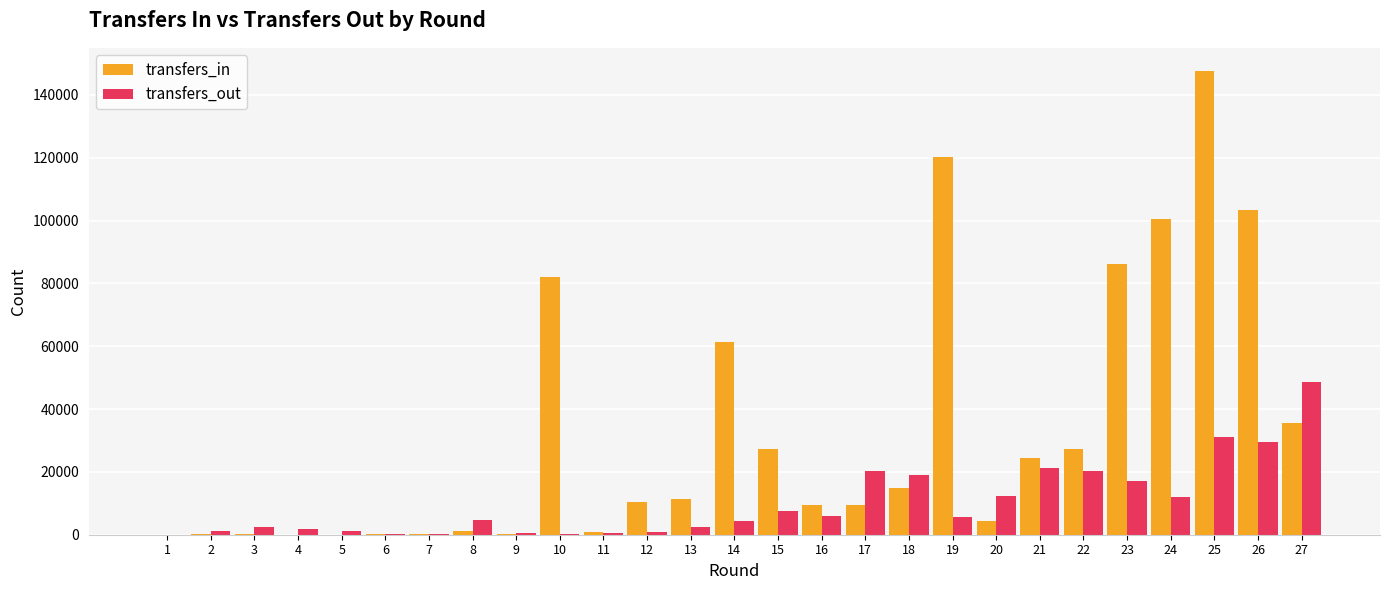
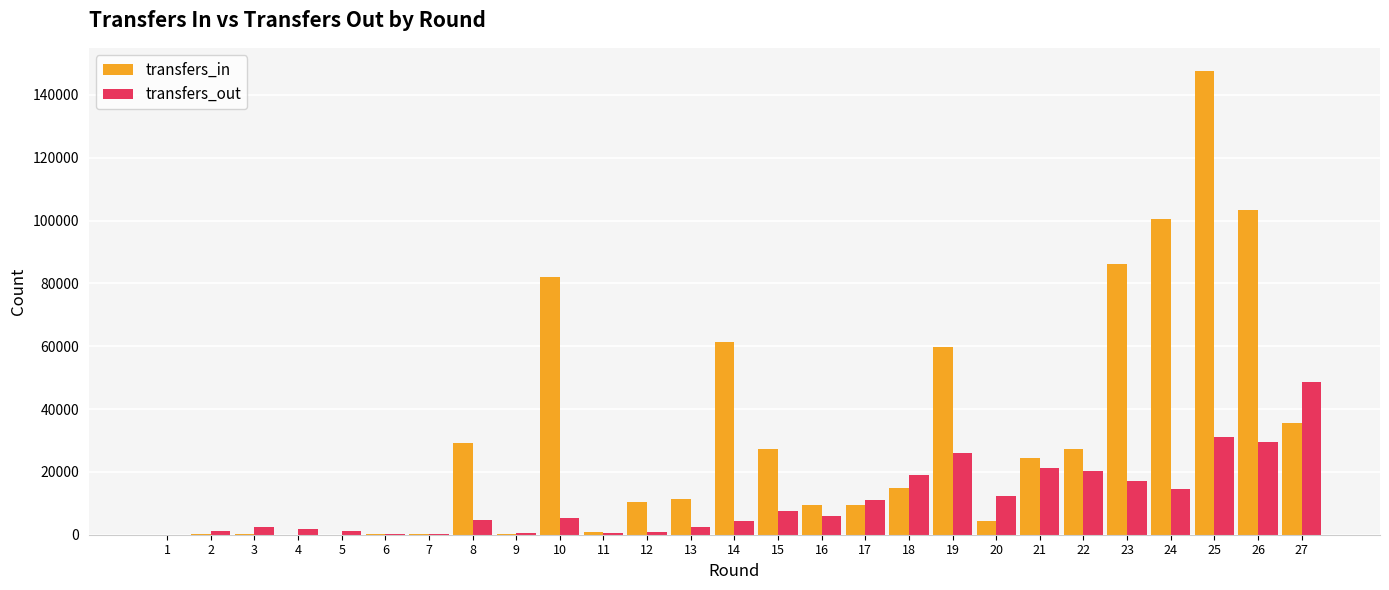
  {
    "transfers_in": {
      "1": 0,
-     "8": 1000,
+     "8": 29000,
      "10": 82000,
      "11": 1000,
      "12": 11000,
      "13": 12000,
      "14": 61000,
      "15": 27000,
      "16": 9000,
      "17": 10000,
      "18": 15000,
-     "19": 120000,
+     "19": 60000,
      "20": 4000,
      "21": 24000,
      "22": 27000,
      "23": 86000,
      "24": 100000,
      "25": 148000,
      "26": 104000,
      "27": 36000
    },
    "transfers_out": {
      "1": 0,
      "2": 1000,
      "3": 2000,
      "4": 2000,
      "5": 1000,
      "8": 5000,
-     "10": 0,
+     "10": 5000,
      "12": 1000,
      "13": 3000,
      "14": 4000,
      "15": 8000,
      "16": 6000,
-     "17": 20000,
+     "17": 11000,
      "18": 19000,
-     "19": 6000,
+     "19": 26000,
      "20": 12000,
      "21": 21000,
      "22": 20000,
      "23": 17000,
-     "24": 12000,
+     "24": 14000,
      "25": 31000,
      "26": 29000,
      "27": 49000
    }
  }
